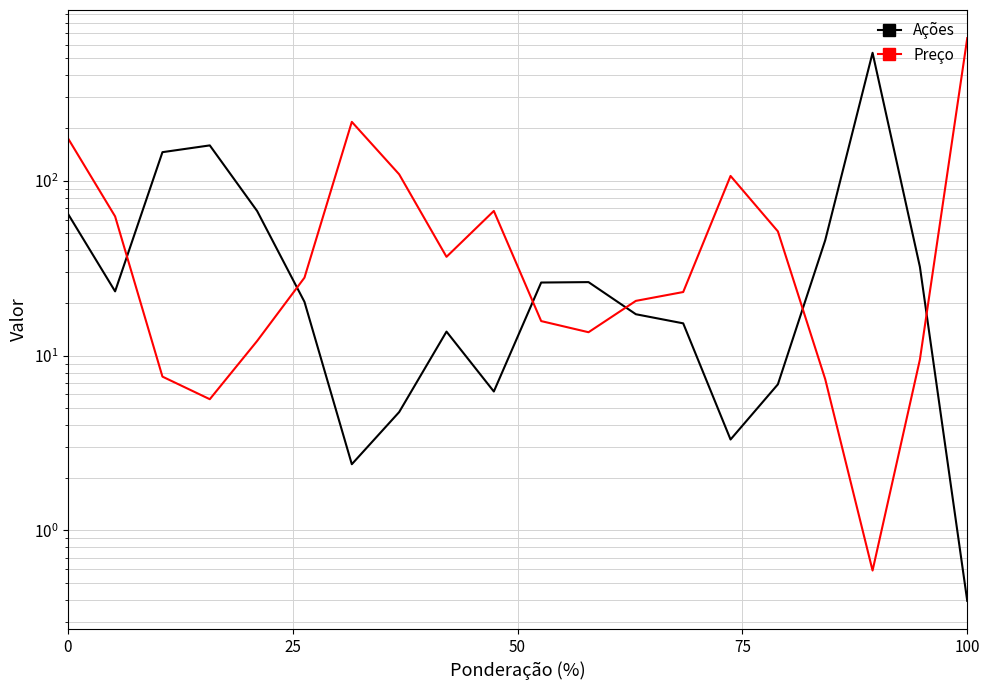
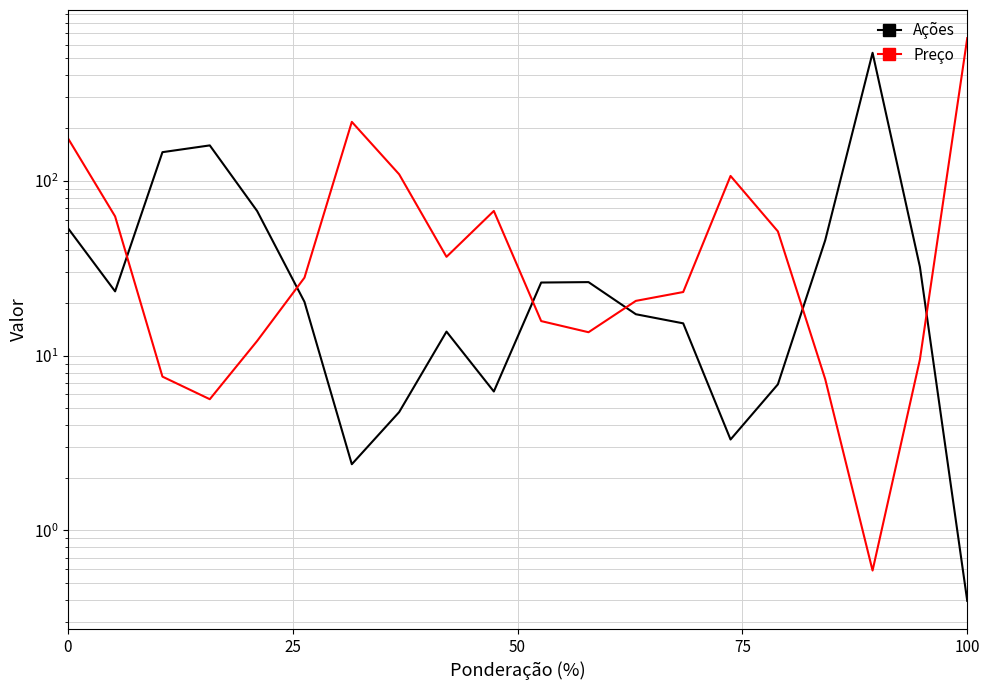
  {
    "Ações": {
-     "0": 65,
+     "0": 54,
      "100": 0.40
    },
    "Preço": {
      "0": 180,
      "100": 650
    }
  }
